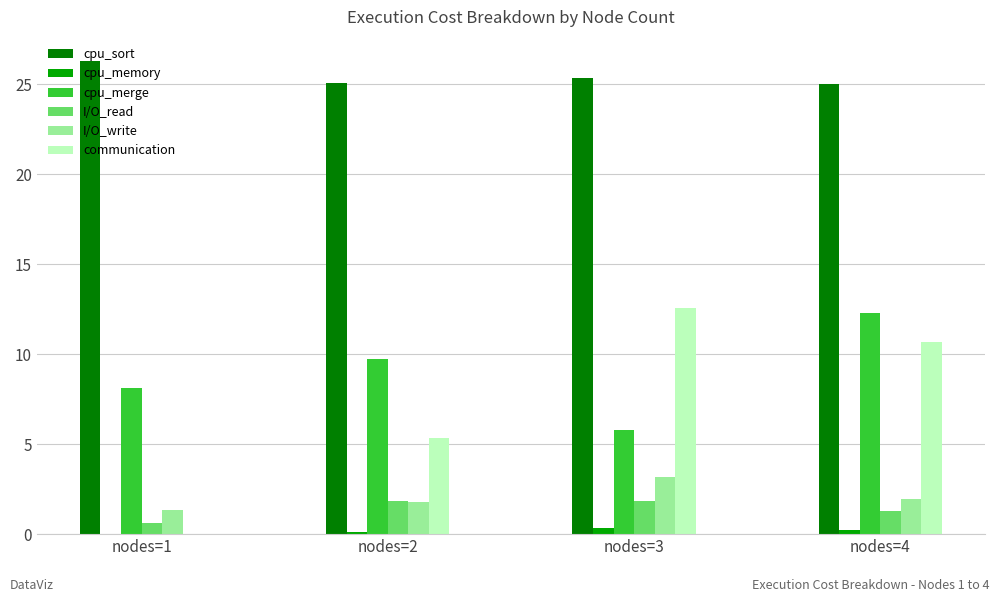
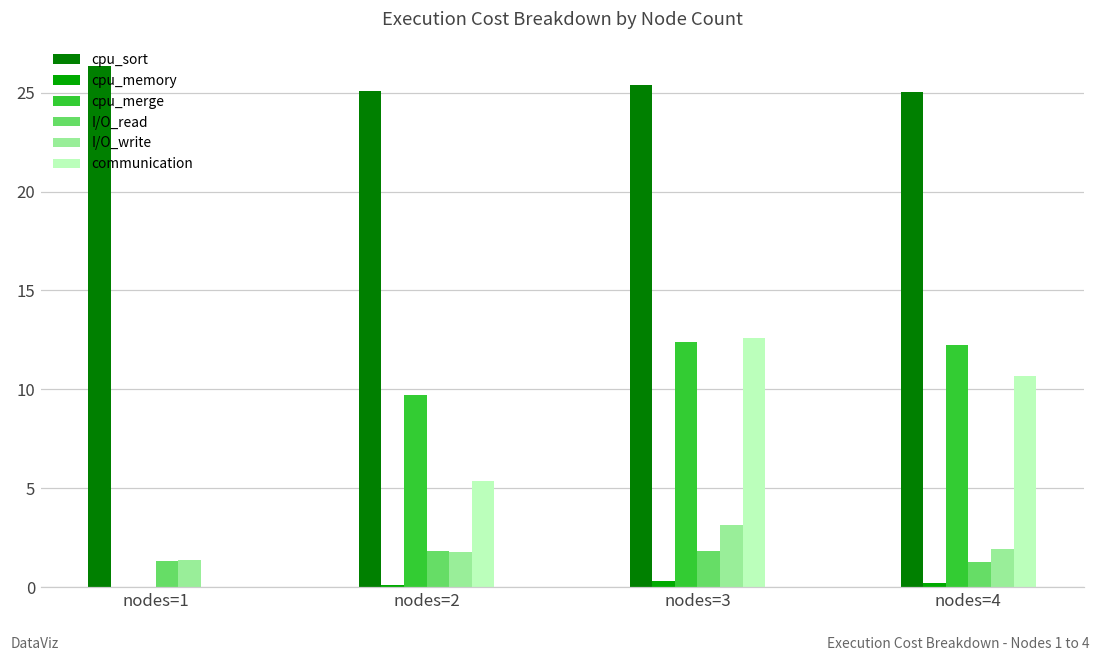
  {
    "cpu_merge": {
-     "nodes=1": 8.1,
+     "nodes=1": 0.0,
      "nodes=2": 9.7,
-     "nodes=3": 5.8,
+     "nodes=3": 12.4,
      "nodes=4": 12.3
    },
    "I/O_read": {
-     "nodes=1": 0.6,
+     "nodes=1": 1.3,
      "nodes=2": 1.8,
      "nodes=3": 1.8,
      "nodes=4": 1.3
    }
  }
